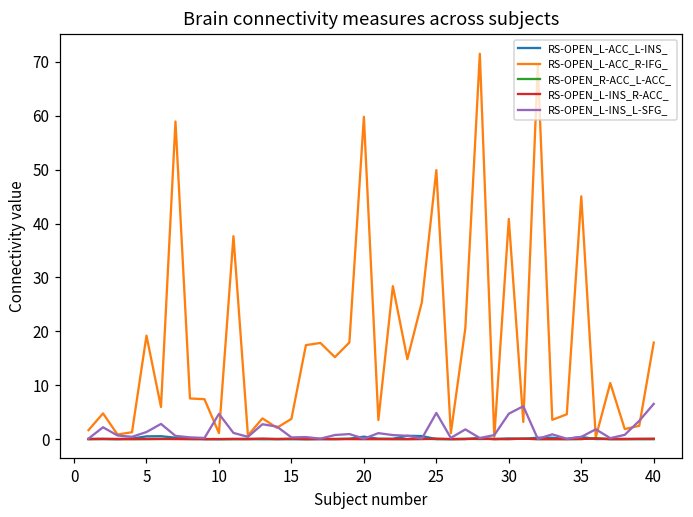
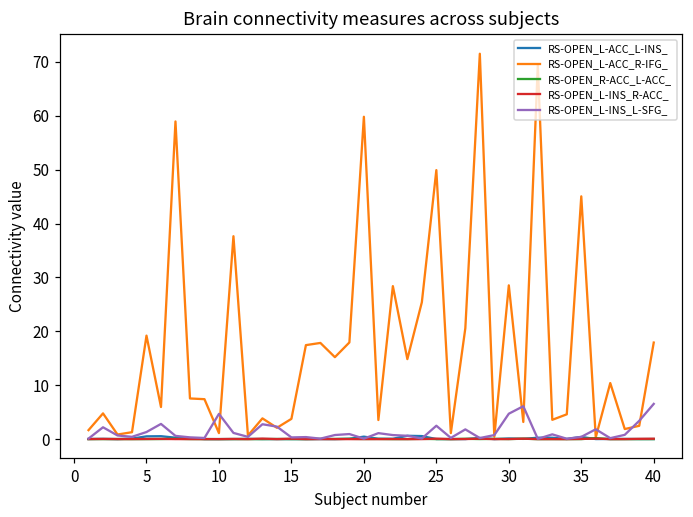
  {
    "RS-OPEN_L-ACC_R-IFG_": {
      "5": 19,
      "10": 1,
      "15": 4,
      "20": 60,
      "25": 50,
-     "30": 41,
+     "30": 29,
      "35": 45,
      "40": 18
    },
    "RS-OPEN_L-INS_L-SFG_": {
      "5": 1,
      "10": 5,
-     "25": 5,
+     "25": 2,
      "30": 5,
      "40": 7
    }
  }
